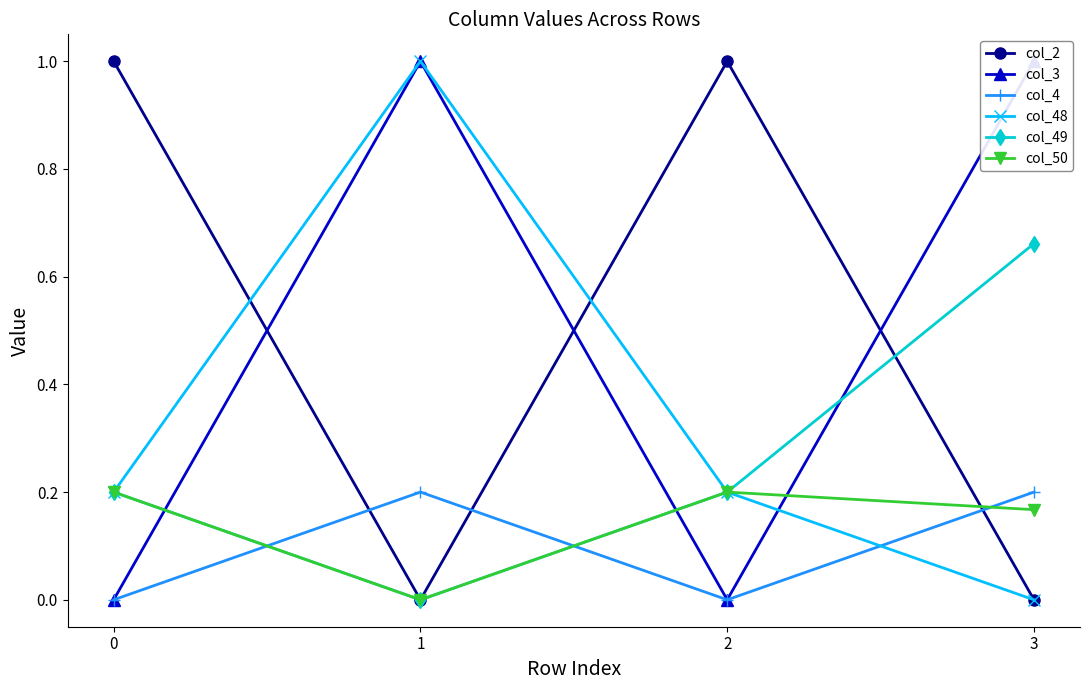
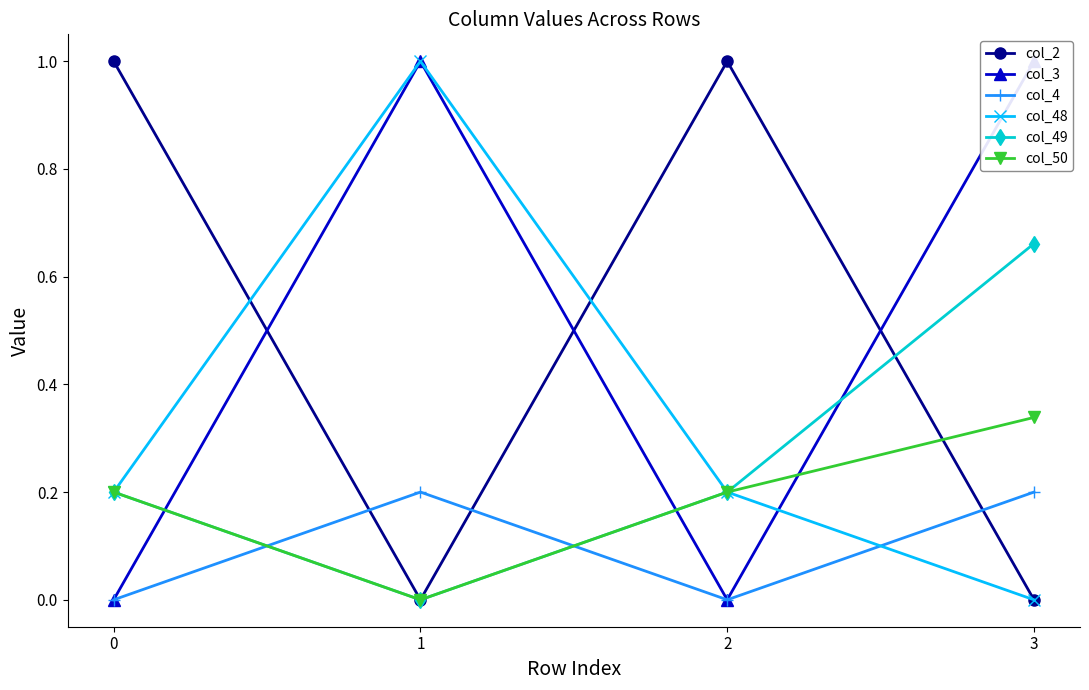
  {
    "col_2": {
      "0": 1.00,
      "2": 1.00
    },
    "col_50": {
-     "3": 0.17
+     "3": 0.34
    }
  }
